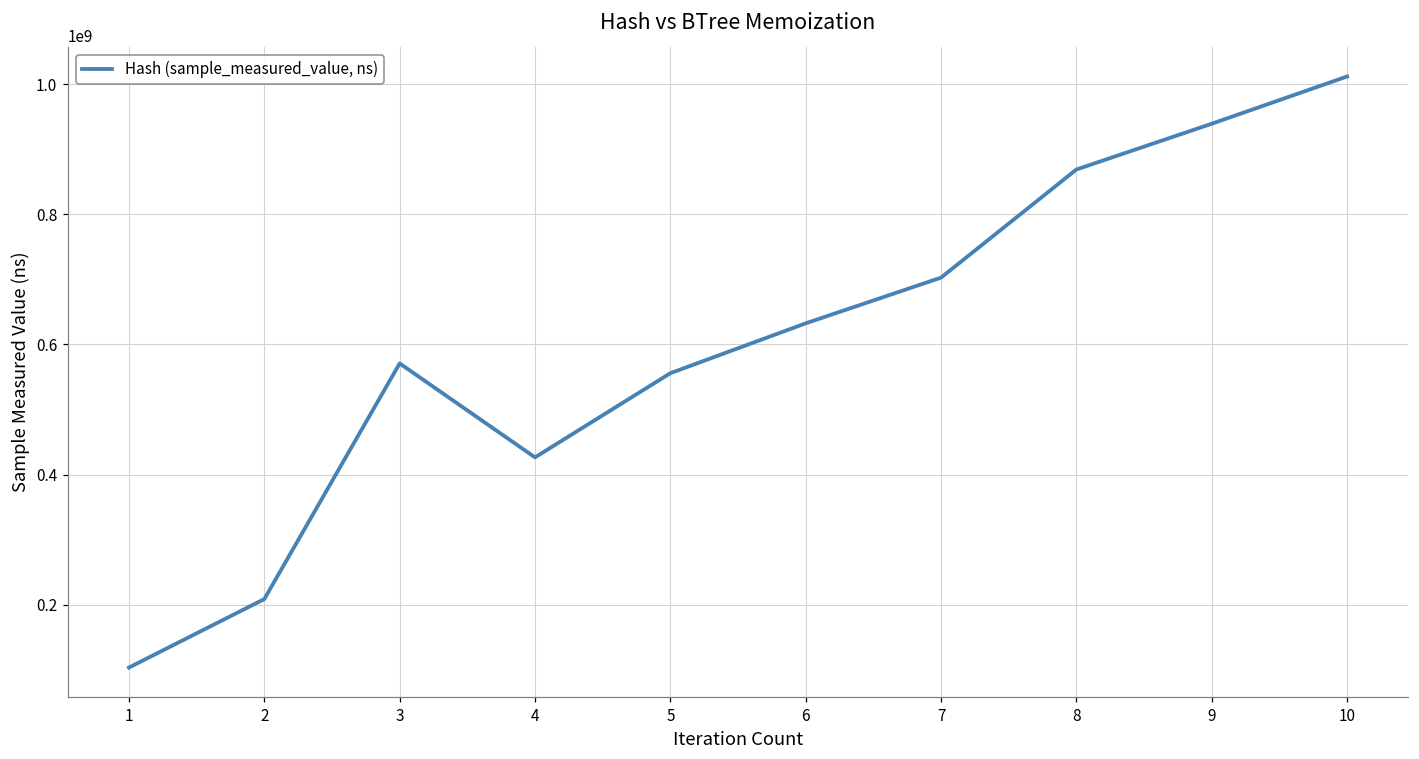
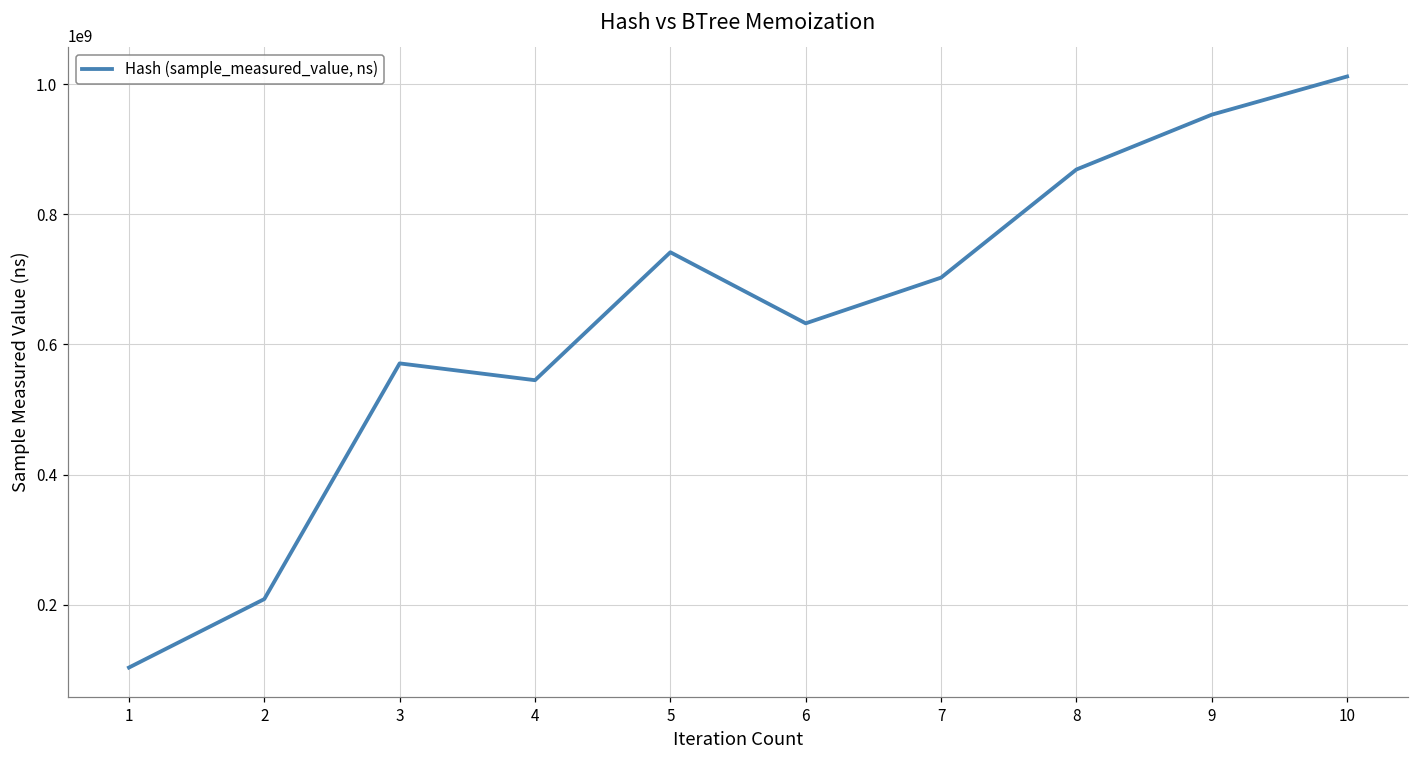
  {
    "1": 100000000,
    "2": 210000000,
    "3": 570000000,
-   "4": 430000000,
-   "5": 560000000,
+   "4": 540000000,
+   "5": 740000000,
    "6": 630000000,
    "7": 700000000,
    "8": 870000000,
-   "9": 940000000,
+   "9": 950000000,
    "10": 1010000000
  }
